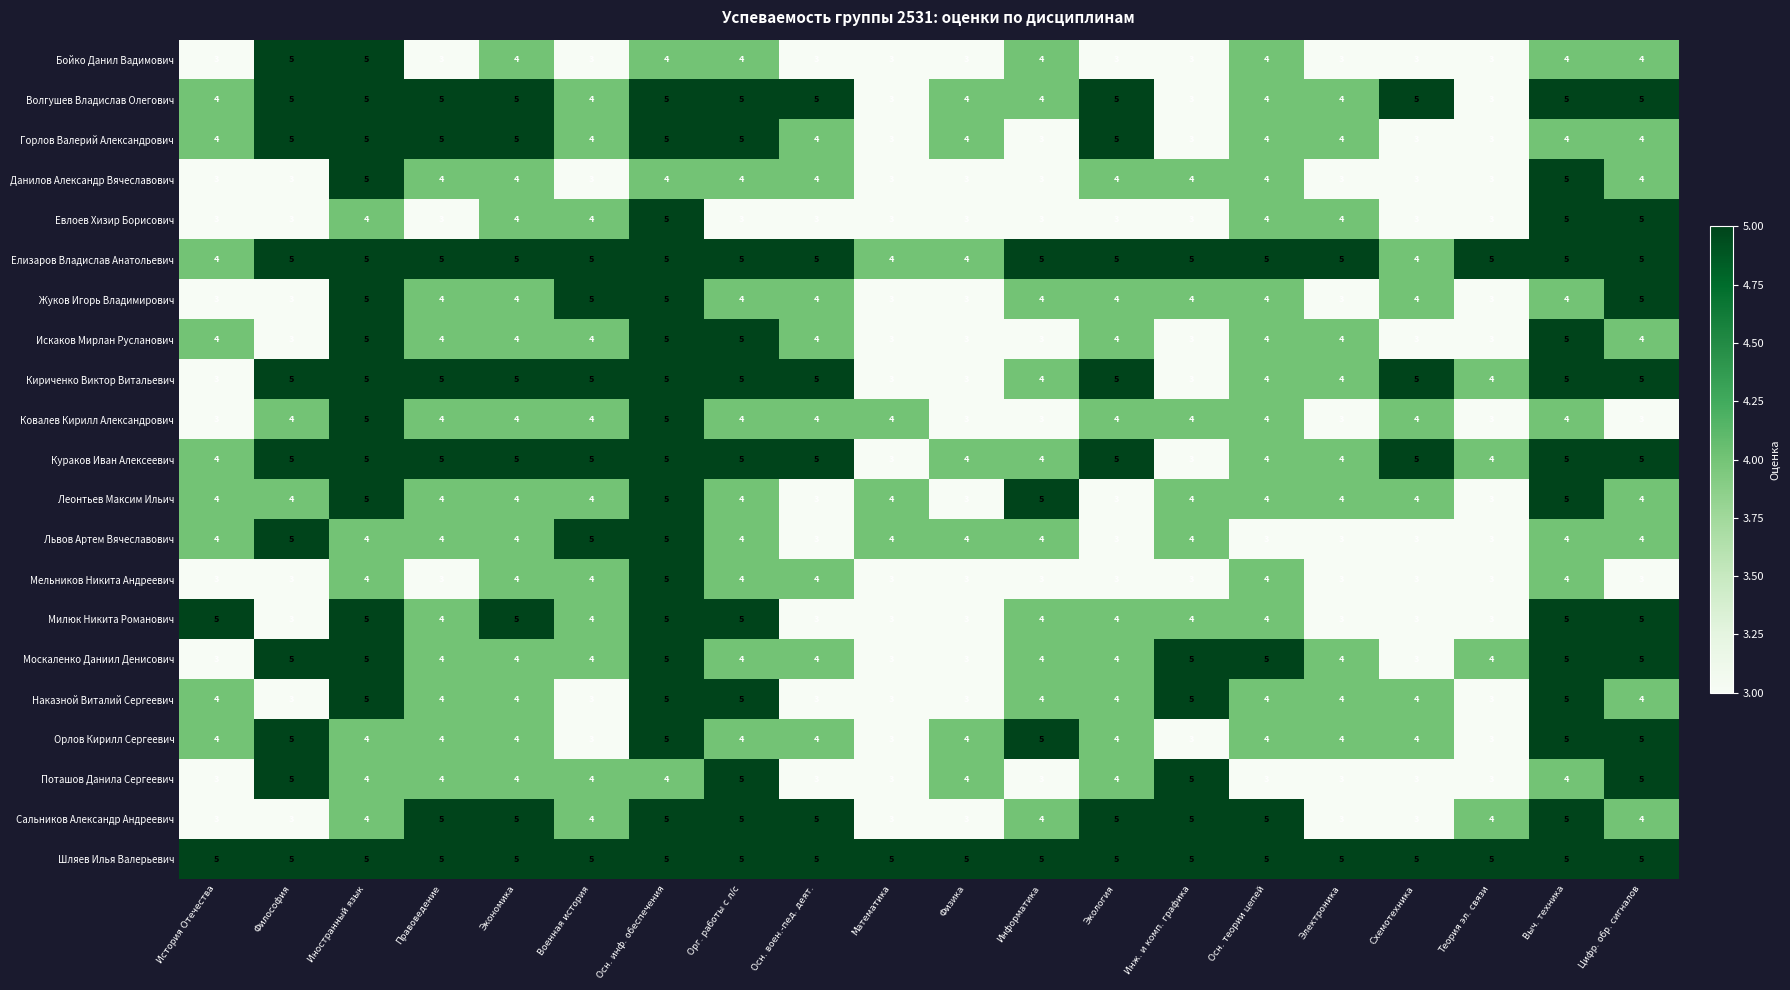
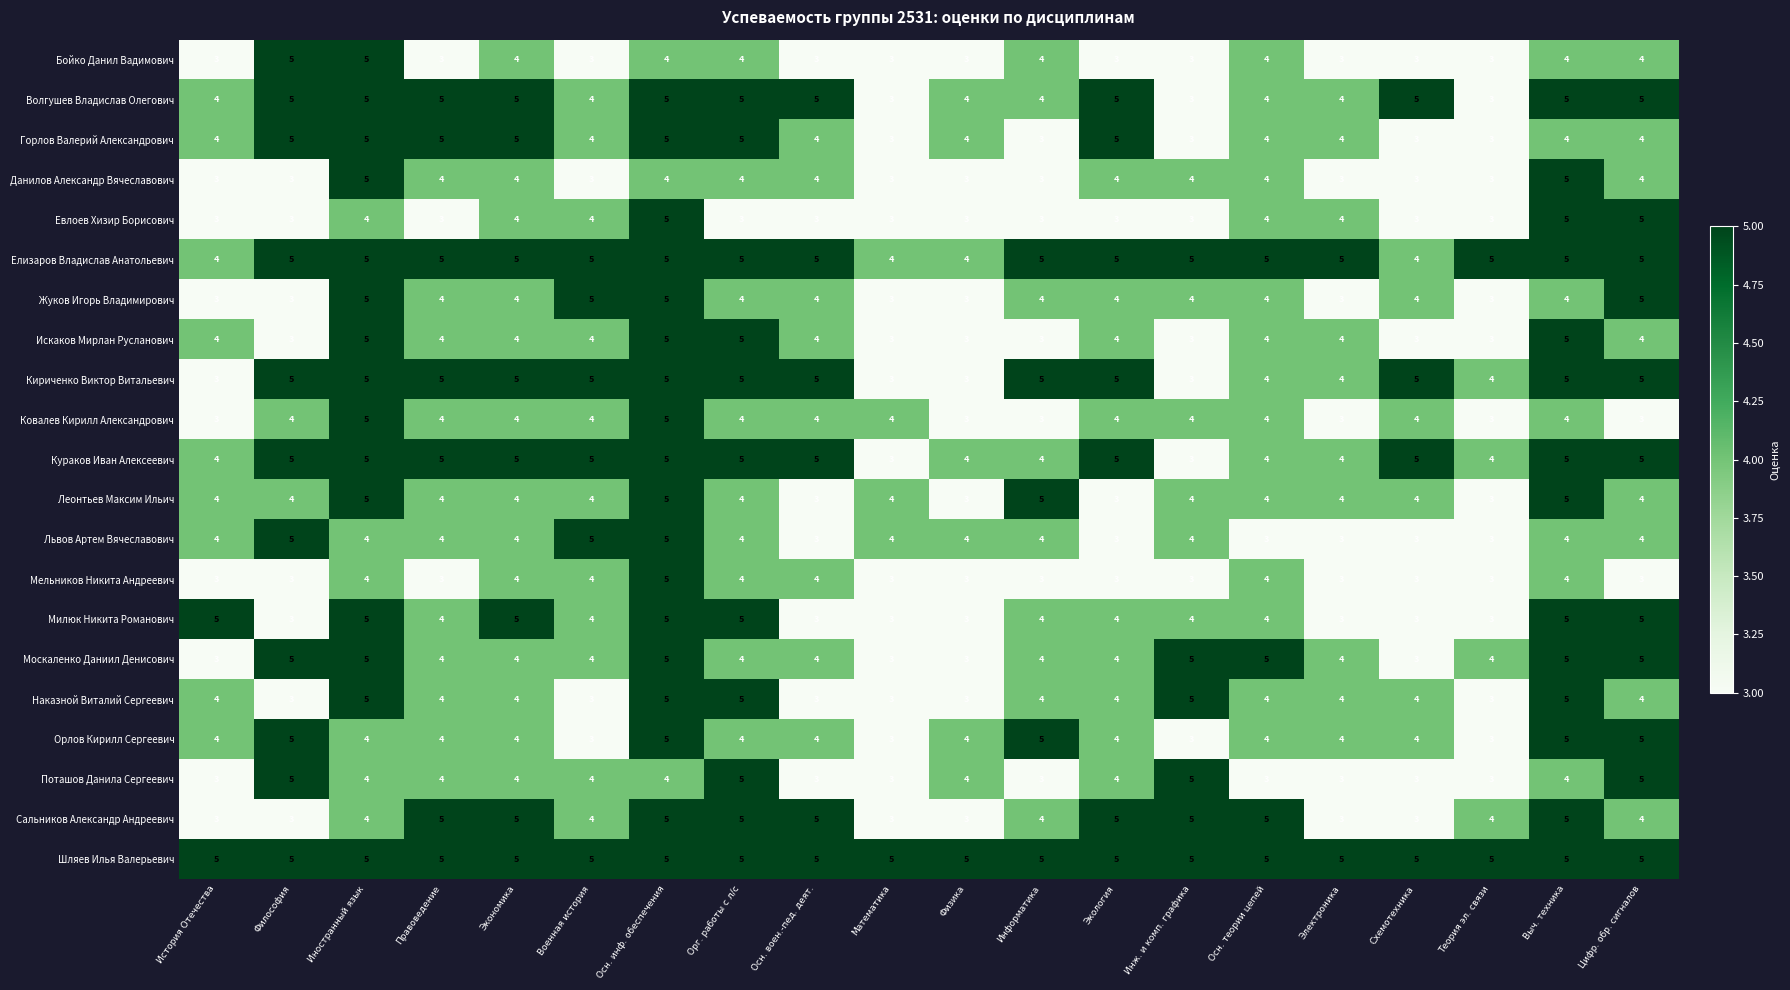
  {
    "Кириченко Виктор Витальевич": {
      "Философия": 5,
      "Иностранный язык": 5,
      "Правоведение": 5,
      "Экономика": 5,
      "Военная история": 5,
      "Осн. инф. обеспечения": 5,
      "Орг. работы с л/с": 5,
      "Осн. воен.-пед. деят.": 5,
-     "Информатика": 4,
+     "Информатика": 5,
      "Экология": 5,
      "Осн. теории цепей": 4,
      "Электроника": 4,
      "Схемотехника": 5,
      "Теория эл. связи": 4,
      "Выч. техника": 5,
      "Цифр. обр. сигналов": 5
    }
  }
